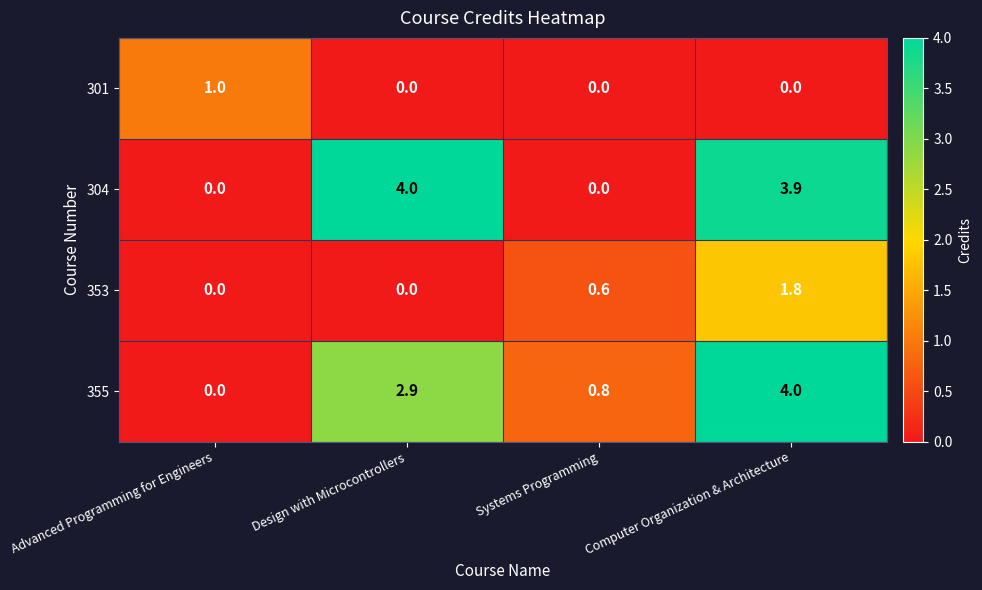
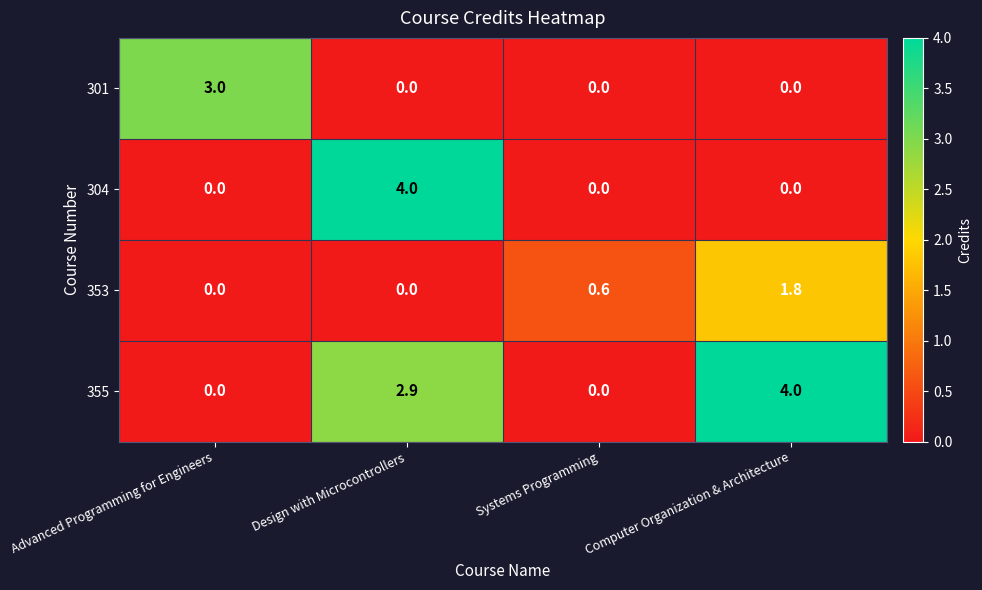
  {
    "301": {
-     "Advanced Programming for Engineers": 1.0,
+     "Advanced Programming for Engineers": 3.0,
      "Design with Microcontrollers": 0.0,
      "Systems Programming": 0.0,
      "Computer Organization & Architecture": 0.0
    },
    "304": {
      "Advanced Programming for Engineers": 0.0,
      "Design with Microcontrollers": 4.0,
      "Systems Programming": 0.0,
-     "Computer Organization & Architecture": 3.9
+     "Computer Organization & Architecture": 0.0
    },
    "353": {
      "Advanced Programming for Engineers": 0.0,
      "Design with Microcontrollers": 0.0,
      "Systems Programming": 0.6,
      "Computer Organization & Architecture": 1.8
    },
    "355": {
      "Advanced Programming for Engineers": 0.0,
      "Design with Microcontrollers": 2.9,
-     "Systems Programming": 0.8,
+     "Systems Programming": 0.0,
      "Computer Organization & Architecture": 4.0
    }
  }
